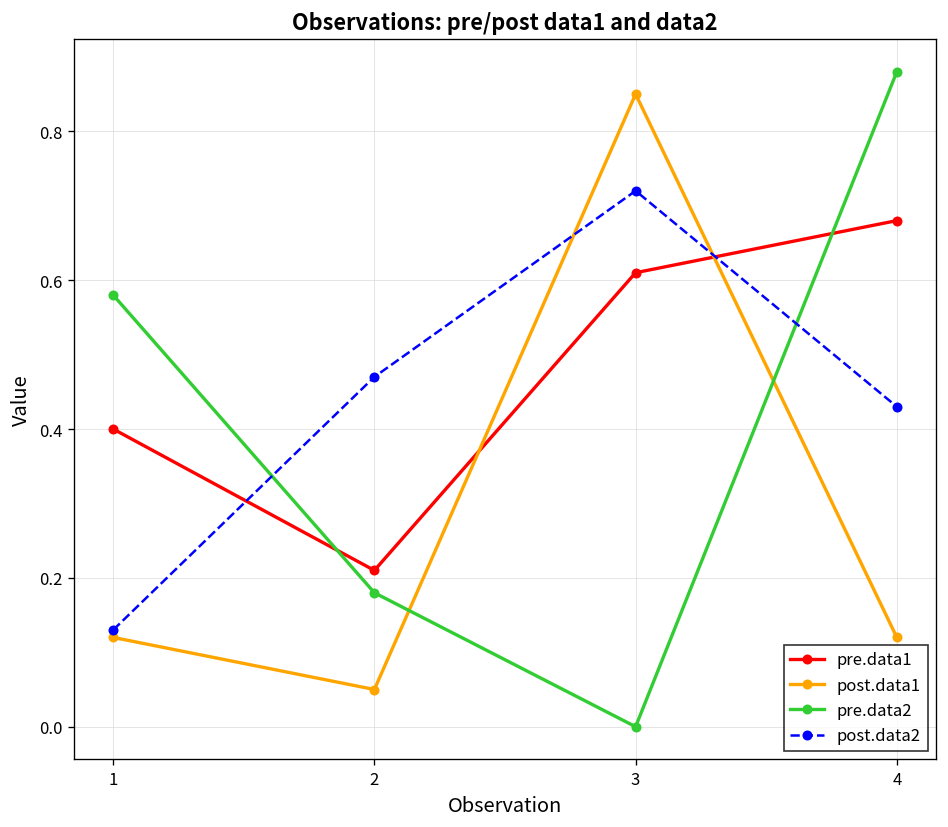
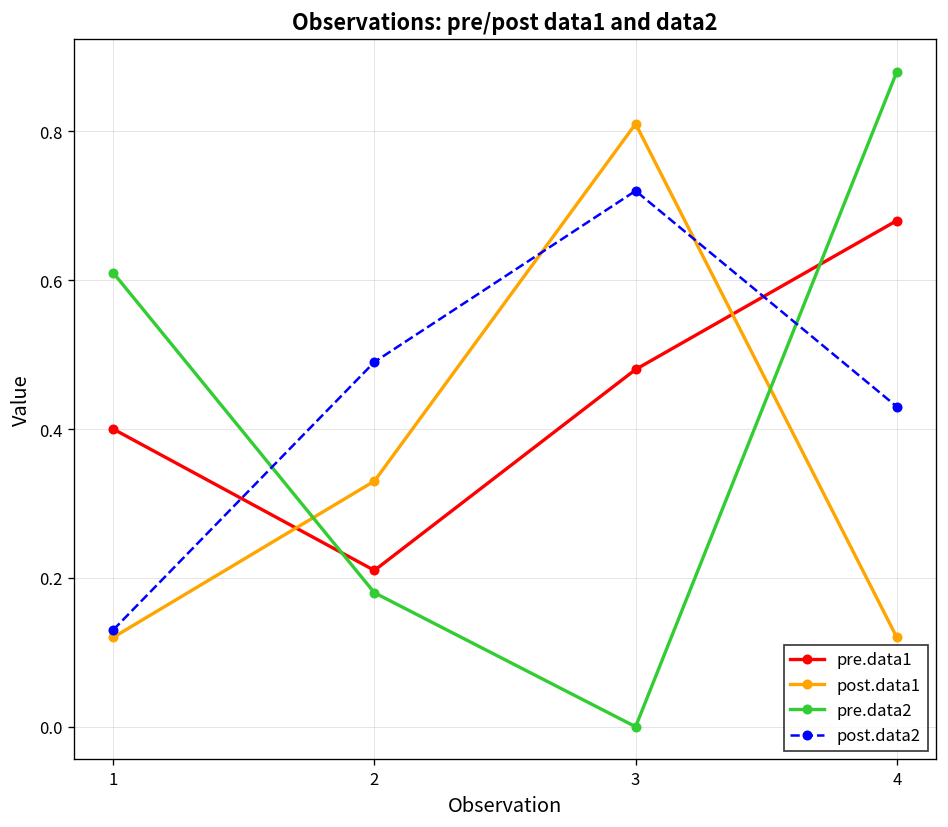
  {
    "pre.data1": {
      "1": 0.40,
      "2": 0.21,
-     "3": 0.61,
+     "3": 0.48,
      "4": 0.68
    },
    "post.data1": {
      "1": 0.12,
-     "2": 0.05,
-     "3": 0.85,
+     "2": 0.33,
+     "3": 0.81,
      "4": 0.12
    },
    "pre.data2": {
-     "1": 0.58,
+     "1": 0.61,
      "2": 0.18,
      "3": 0.00,
      "4": 0.88
    },
    "post.data2": {
      "1": 0.13,
-     "2": 0.47,
+     "2": 0.49,
      "3": 0.72,
      "4": 0.43
    }
  }
